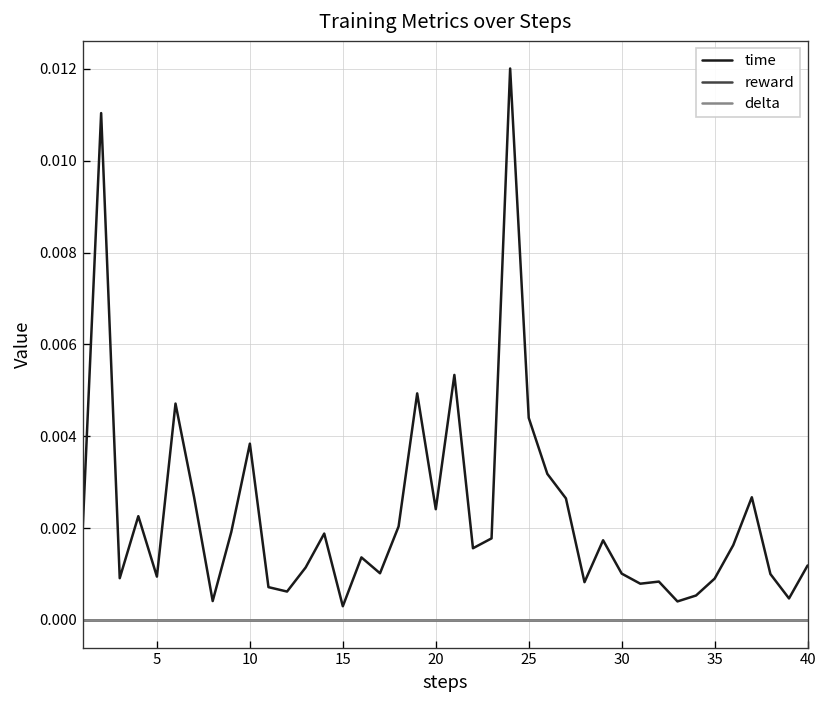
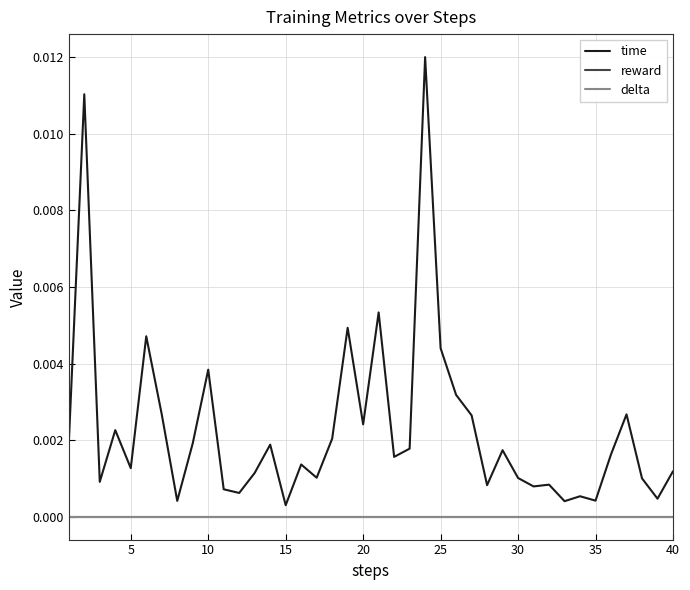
  {
    "time": {
-     "5": 0.0009,
+     "5": 0.0013,
      "10": 0.0038,
      "15": 0.0003,
      "20": 0.0024,
      "25": 0.0044,
      "30": 0.0010,
-     "35": 0.0009,
+     "35": 0.0004,
      "40": 0.0012
    },
    "delta": {
      "5": 0.0000,
      "10": 0.0000,
      "15": 0.0000,
      "20": 0.0000,
      "25": 0.0000,
      "30": 0.0000,
      "35": 0.0000,
      "40": 0.0000
    }
  }
